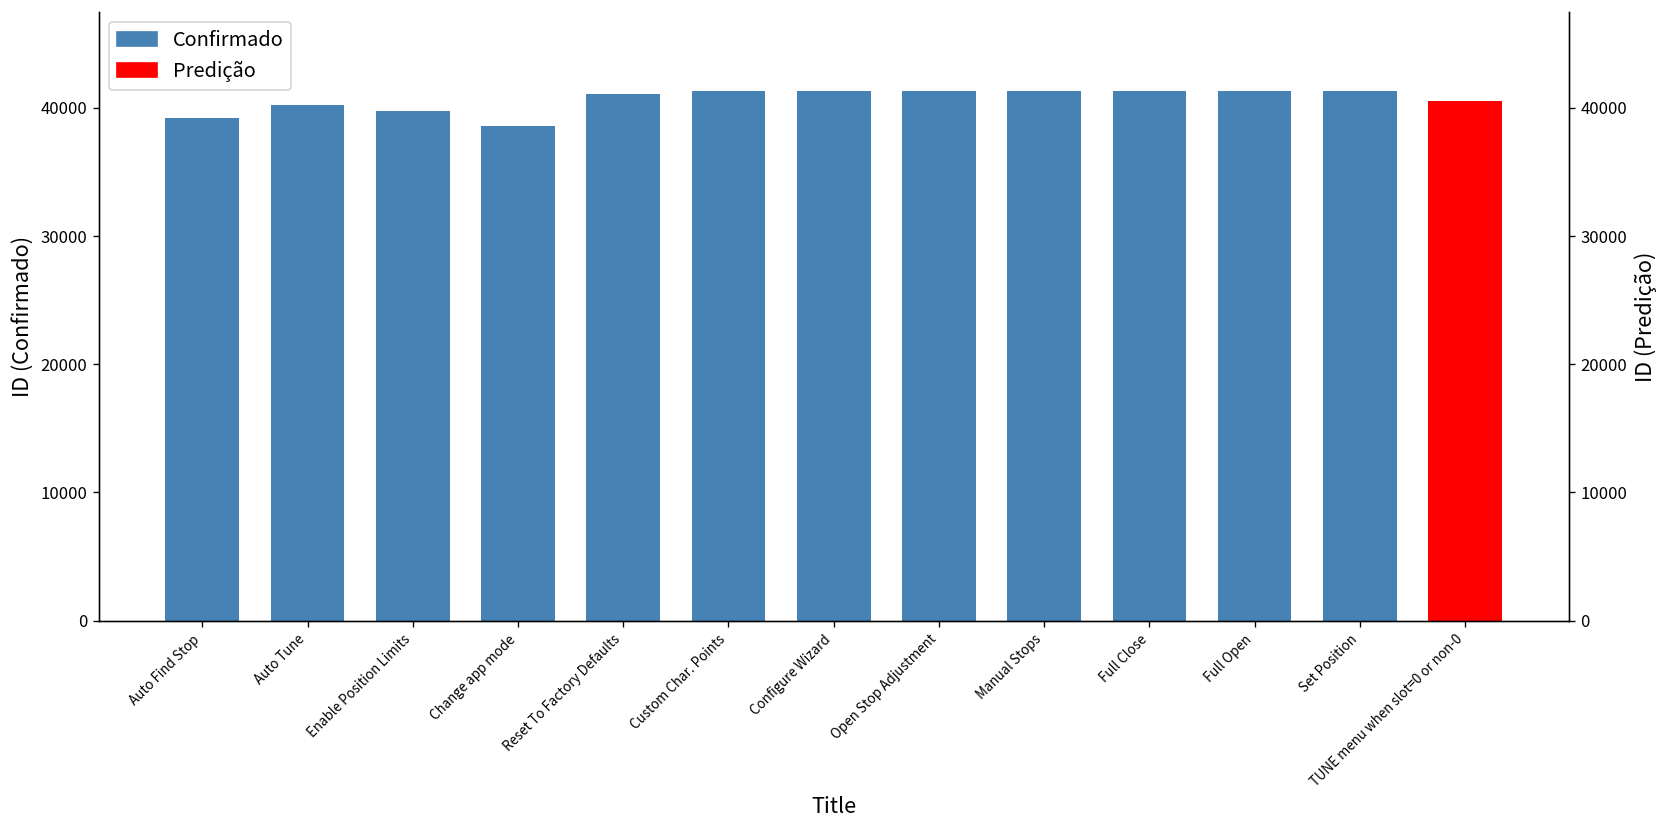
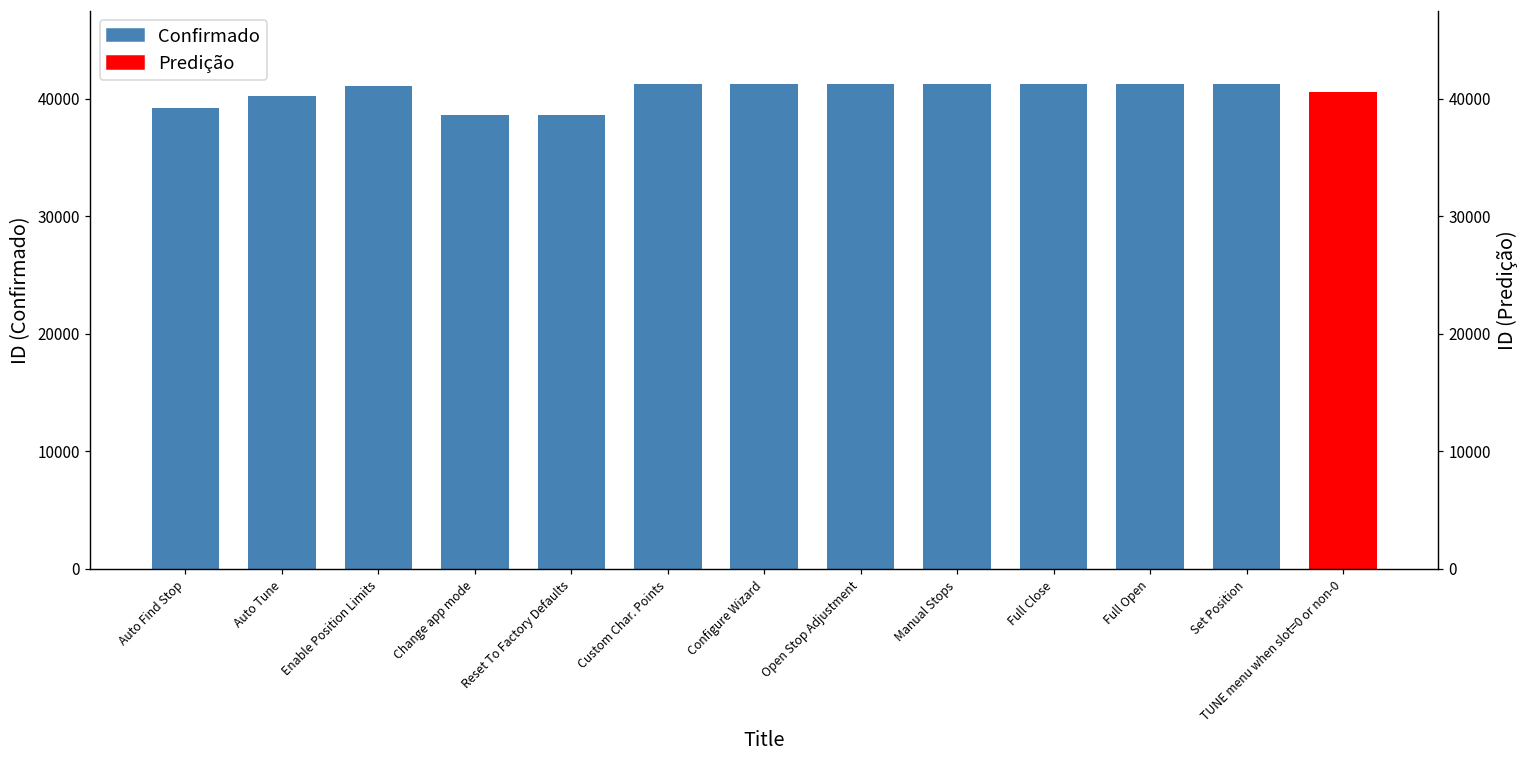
  {
    "Confirmado": {
      "Auto Find Stop": 39200,
      "Auto Tune": 40200,
-     "Enable Position Limits": 39800,
+     "Enable Position Limits": 41100,
      "Change app mode": 38600,
-     "Reset To Factory Defaults": 41100,
+     "Reset To Factory Defaults": 38700,
      "Custom Char. Points": 41300,
      "Configure Wizard": 41300,
      "Open Stop Adjustment": 41300,
      "Manual Stops": 41300,
      "Full Close": 41300,
      "Full Open": 41300,
      "Set Position": 41300
    },
    "Predição": {
      "TUNE menu when slot=0 or non-0": 40600
    }
  }
